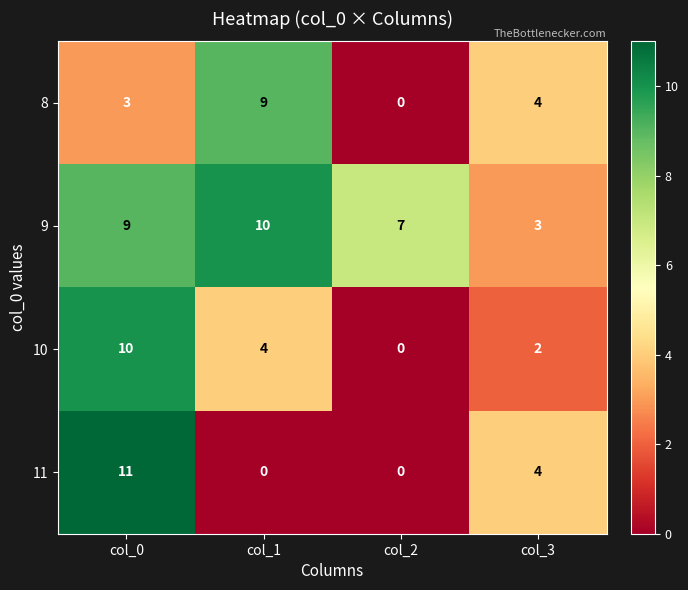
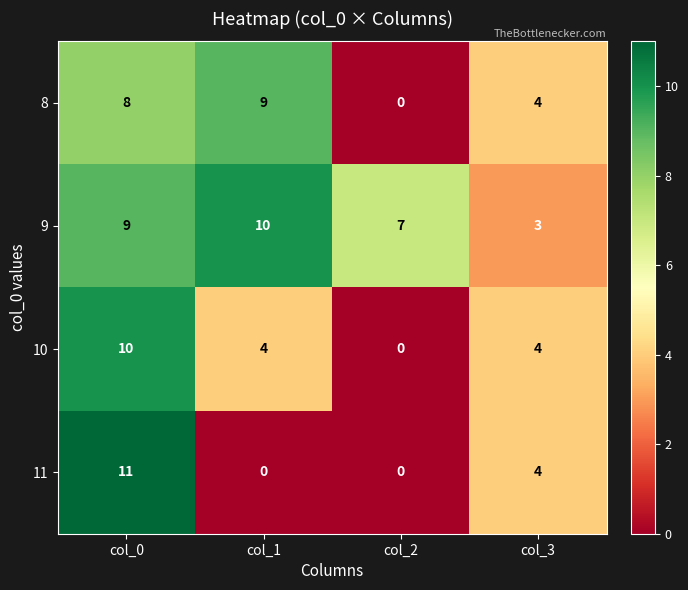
  {
    "8": {
-     "col_0": 3,
+     "col_0": 8,
      "col_1": 9,
      "col_2": 0,
      "col_3": 4
    },
    "9": {
      "col_0": 9,
      "col_1": 10,
      "col_2": 7,
      "col_3": 3
    },
    "10": {
      "col_0": 10,
      "col_1": 4,
      "col_2": 0,
-     "col_3": 2
+     "col_3": 4
    },
    "11": {
      "col_0": 11,
      "col_1": 0,
      "col_2": 0,
      "col_3": 4
    }
  }
